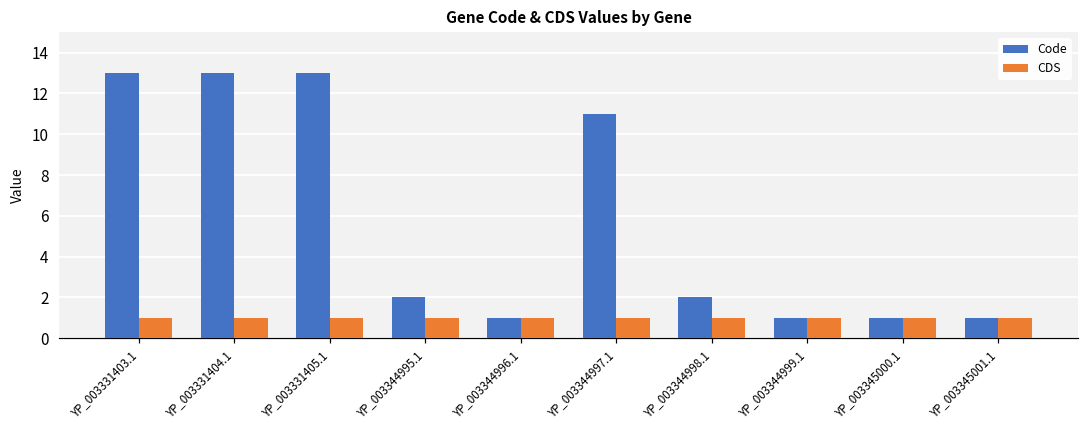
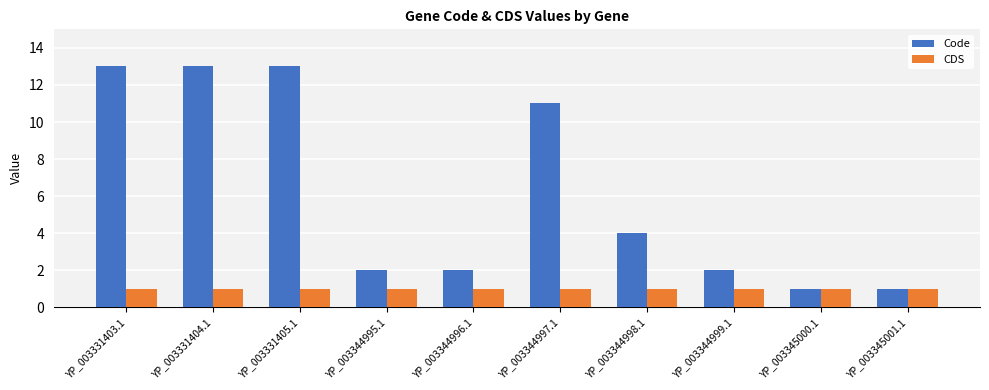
  {
    "Code": {
      "YP_003331403.1": 13,
      "YP_003331404.1": 13,
      "YP_003331405.1": 13,
      "YP_003344995.1": 2,
-     "YP_003344996.1": 1,
+     "YP_003344996.1": 2,
      "YP_003344997.1": 11,
-     "YP_003344998.1": 2,
-     "YP_003344999.1": 1,
+     "YP_003344998.1": 4,
+     "YP_003344999.1": 2,
      "YP_003345000.1": 1,
      "YP_003345001.1": 1
    },
    "CDS": {
      "YP_003331403.1": 1,
      "YP_003331404.1": 1,
      "YP_003331405.1": 1,
      "YP_003344995.1": 1,
      "YP_003344996.1": 1,
      "YP_003344997.1": 1,
      "YP_003344998.1": 1,
      "YP_003344999.1": 1,
      "YP_003345000.1": 1,
      "YP_003345001.1": 1
    }
  }
